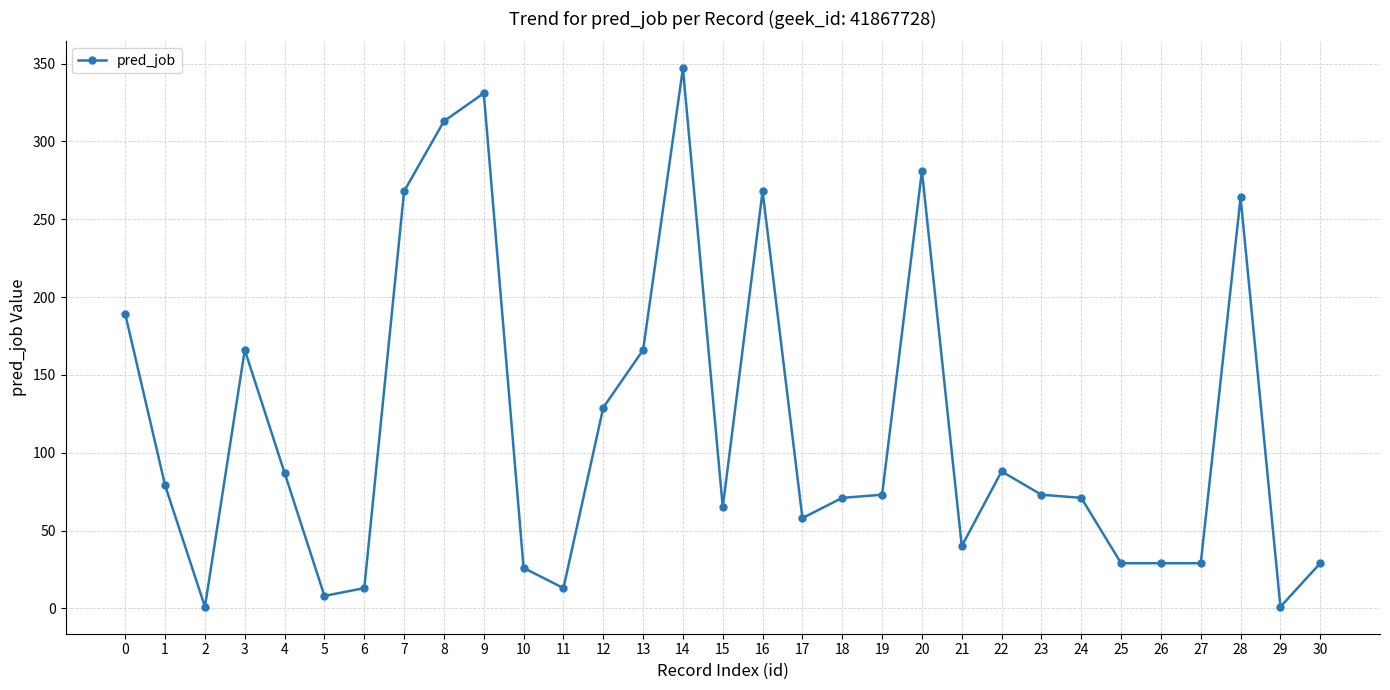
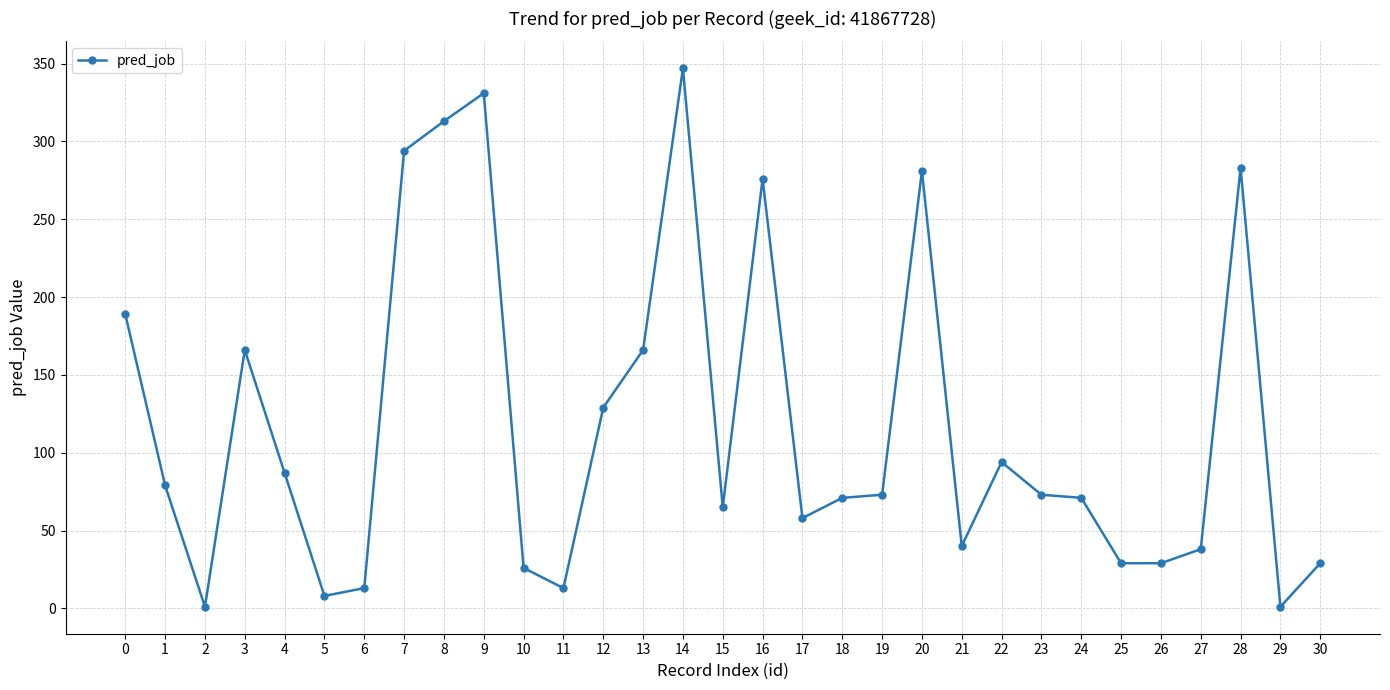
  {
    "0": 189,
    "1": 79,
    "2": 1,
    "3": 166,
    "4": 87,
    "5": 8,
    "6": 13,
-   "7": 268,
+   "7": 294,
    "8": 313,
    "9": 331,
    "10": 26,
    "11": 13,
    "12": 129,
    "13": 166,
    "14": 347,
    "15": 65,
-   "16": 268,
+   "16": 276,
    "17": 58,
    "18": 71,
    "19": 73,
    "20": 281,
    "21": 40,
-   "22": 88,
+   "22": 94,
    "23": 73,
    "24": 71,
    "25": 29,
    "26": 29,
-   "27": 29,
-   "28": 264,
+   "27": 38,
+   "28": 283,
    "29": 1,
    "30": 29
  }
